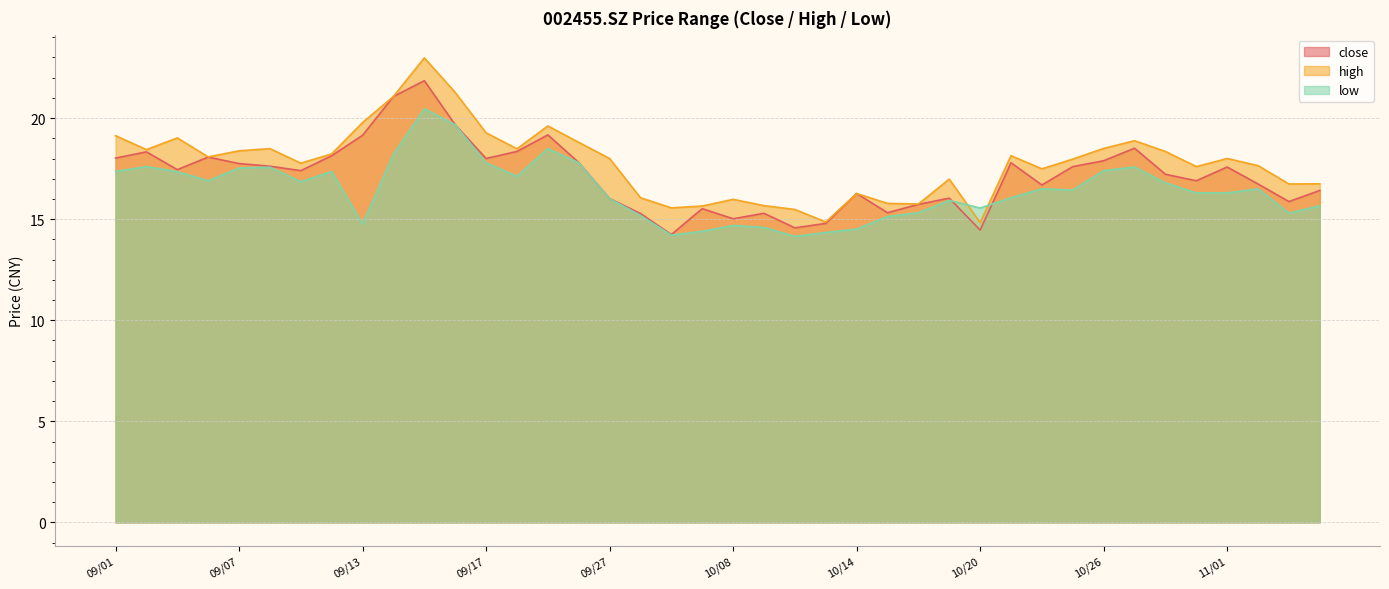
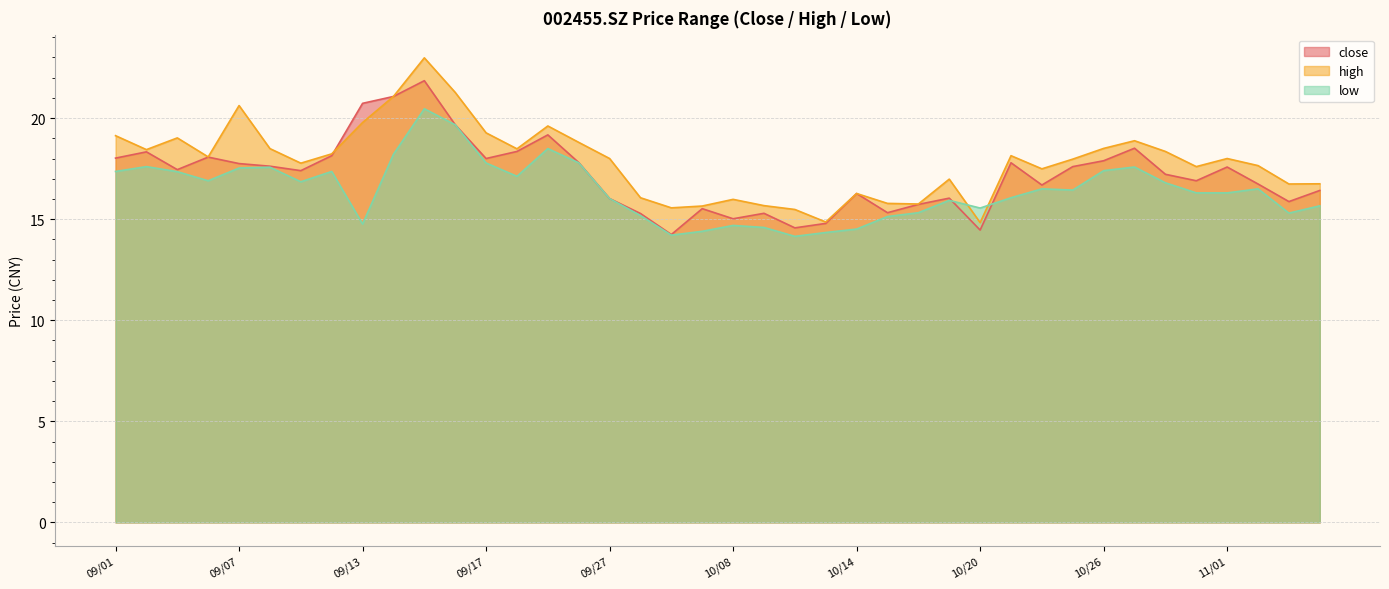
  {
    "close": {
      "09/01": 18.0,
      "09/07": 17.8,
-     "09/13": 19.2,
+     "09/13": 20.7,
      "09/17": 18.0,
      "10/08": 15.0,
      "10/20": 14.5,
      "10/26": 17.9,
      "11/01": 17.6
    },
    "high": {
      "09/01": 19.1,
-     "09/07": 18.4,
+     "09/07": 20.6,
      "09/13": 19.8,
      "09/17": 19.3,
      "09/27": 18.0,
      "10/08": 16.0,
      "10/20": 14.8,
      "10/26": 18.5,
      "11/01": 18.0
    },
    "low": {
      "09/01": 17.4,
      "09/07": 17.5,
      "09/13": 14.8,
      "09/17": 17.8,
      "10/08": 14.7,
      "10/14": 14.5,
      "10/20": 15.6,
      "10/26": 17.4,
      "11/01": 16.3
    }
  }
